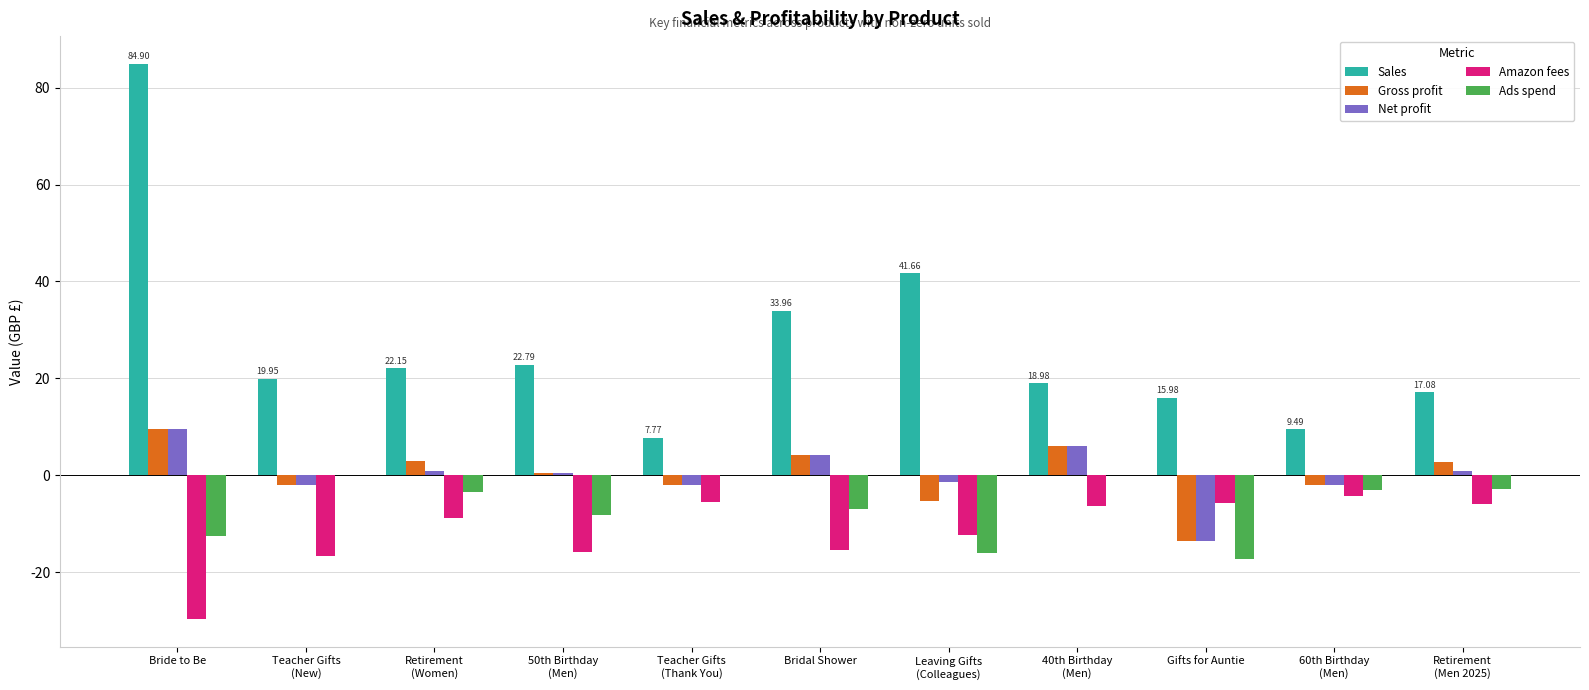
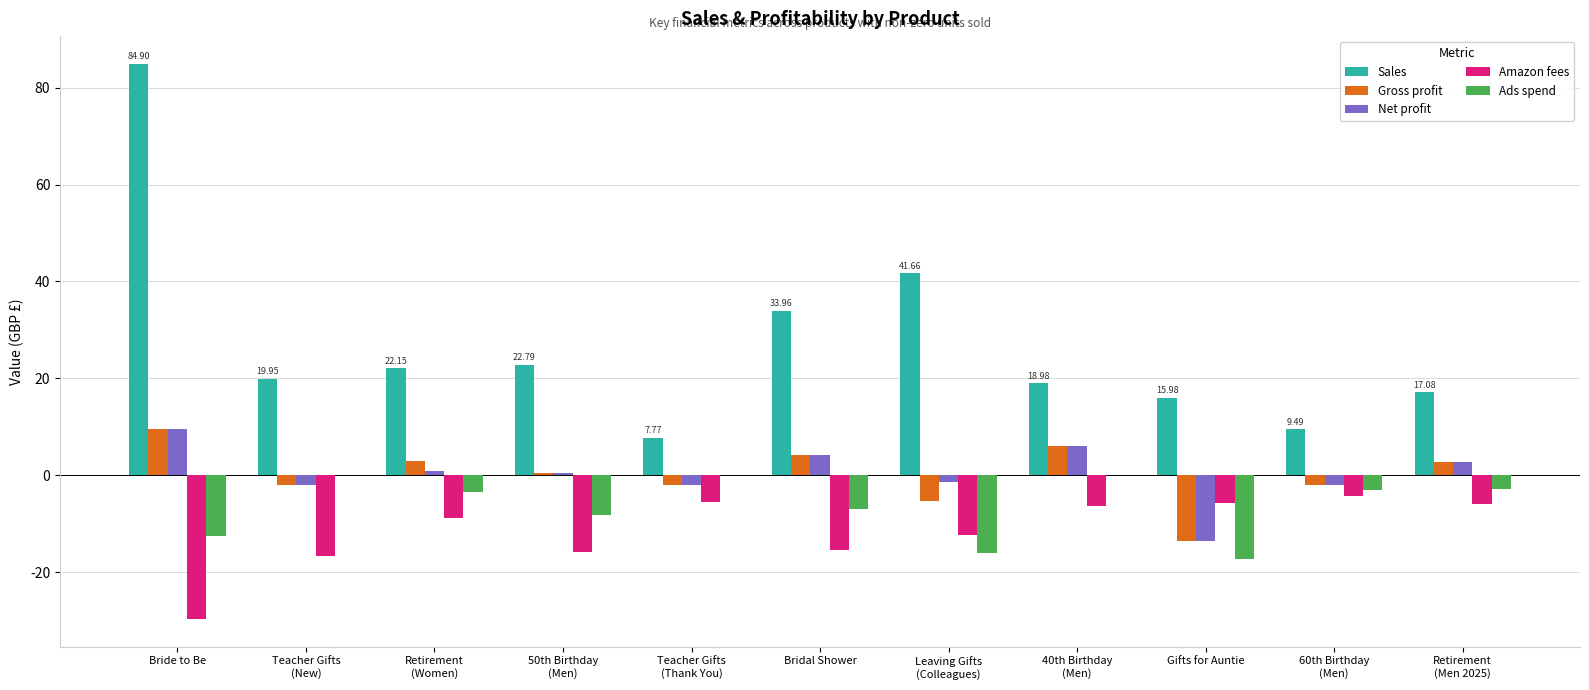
  {
    "Sales": {
      "Bride to Be": 84.90,
      "Teacher Gifts (New)": 19.95,
      "Retirement (Women)": 22.15,
      "50th Birthday (Men)": 22.79,
      "Teacher Gifts (Thank You)": 7.77,
      "Bridal Shower": 33.96,
      "Leaving Gifts (Colleagues)": 41.66,
      "40th Birthday (Men)": 18.98,
      "Gifts for Auntie": 15.98,
      "60th Birthday (Men)": 9.49,
      "Retirement (Men 2025)": 17.08
    },
    "Gross profit": {
      "Bride to Be": 10,
      "Teacher Gifts (New)": -2,
      "Retirement (Women)": 3,
      "Teacher Gifts (Thank You)": -2,
      "Bridal Shower": 4,
      "Leaving Gifts (Colleagues)": -5,
      "40th Birthday (Men)": 6,
      "Gifts for Auntie": -14,
      "60th Birthday (Men)": -2,
      "Retirement (Men 2025)": 3
    },
    "Net profit": {
      "Bride to Be": 10,
      "Teacher Gifts (New)": -2,
      "Retirement (Women)": 1,
      "Teacher Gifts (Thank You)": -2,
      "Bridal Shower": 4,
      "Leaving Gifts (Colleagues)": -1,
      "40th Birthday (Men)": 6,
      "Gifts for Auntie": -14,
      "60th Birthday (Men)": -2,
-     "Retirement (Men 2025)": 1
+     "Retirement (Men 2025)": 3
    },
    "Amazon fees": {
      "Bride to Be": -30,
      "Teacher Gifts (New)": -17,
      "Retirement (Women)": -9,
      "50th Birthday (Men)": -16,
      "Teacher Gifts (Thank You)": -5,
      "Bridal Shower": -15,
      "Leaving Gifts (Colleagues)": -12,
      "40th Birthday (Men)": -6,
      "Gifts for Auntie": -6,
      "60th Birthday (Men)": -4,
      "Retirement (Men 2025)": -6
    },
    "Ads spend": {
      "Bride to Be": -13,
      "Teacher Gifts (New)": 0,
      "Retirement (Women)": -3,
      "50th Birthday (Men)": -8,
      "Teacher Gifts (Thank You)": 0,
      "Bridal Shower": -7,
      "Leaving Gifts (Colleagues)": -16,
      "40th Birthday (Men)": 0,
      "Gifts for Auntie": -17,
      "60th Birthday (Men)": -3,
      "Retirement (Men 2025)": -3
    }
  }
